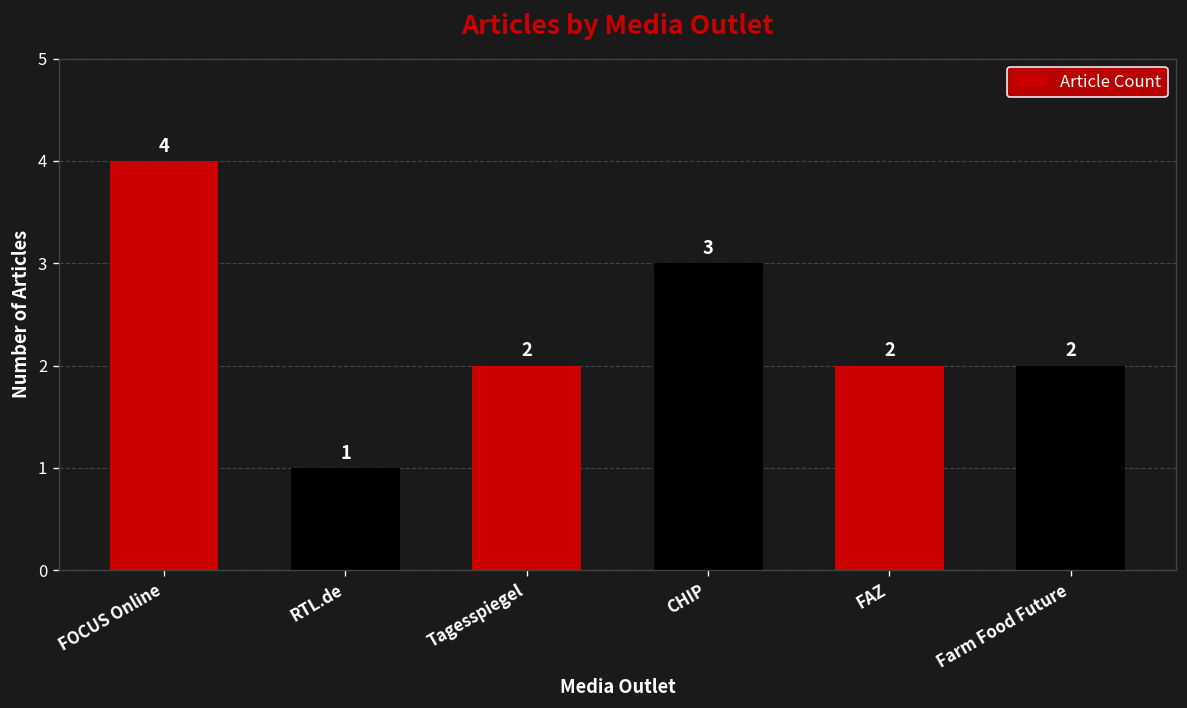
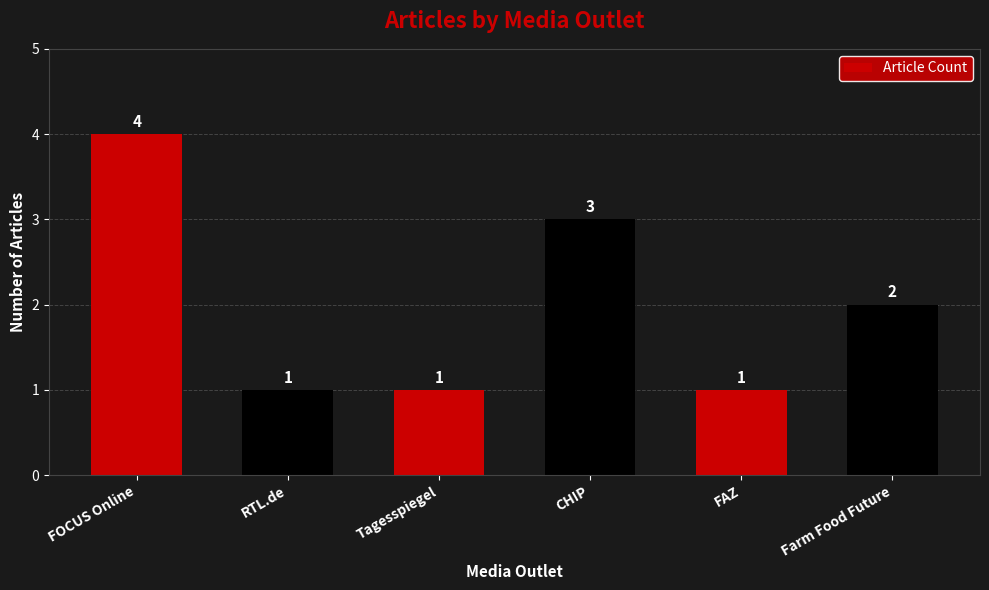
  {
    "FOCUS Online": 4,
    "RTL.de": 1,
-   "Tagesspiegel": 2,
+   "Tagesspiegel": 1,
    "CHIP": 3,
-   "FAZ": 2,
+   "FAZ": 1,
    "Farm Food Future": 2
  }
